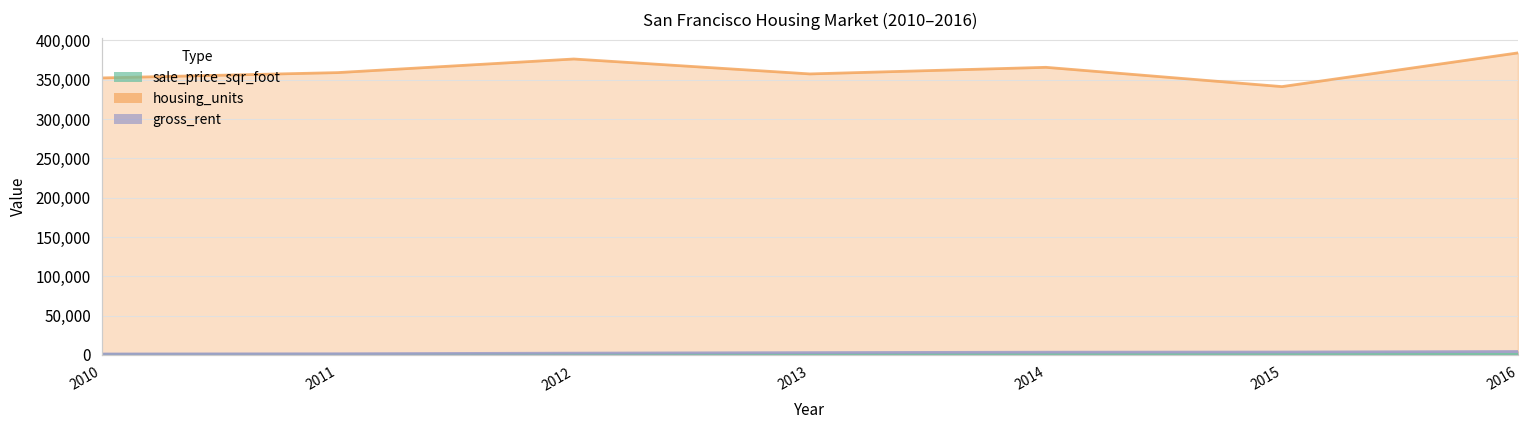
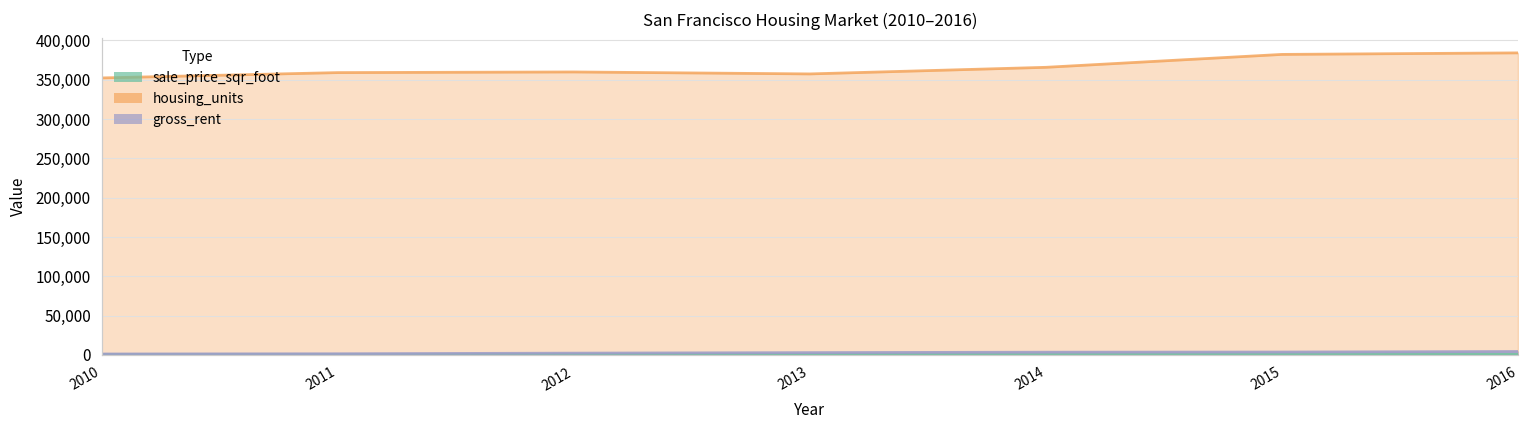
  {
    "housing_units": {
      "2010": "350,000",
      "2011": "360,000",
-     "2012": "380,000",
+     "2012": "360,000",
      "2013": "360,000",
      "2014": "370,000",
-     "2015": "340,000",
+     "2015": "380,000",
      "2016": "380,000"
    }
  }
